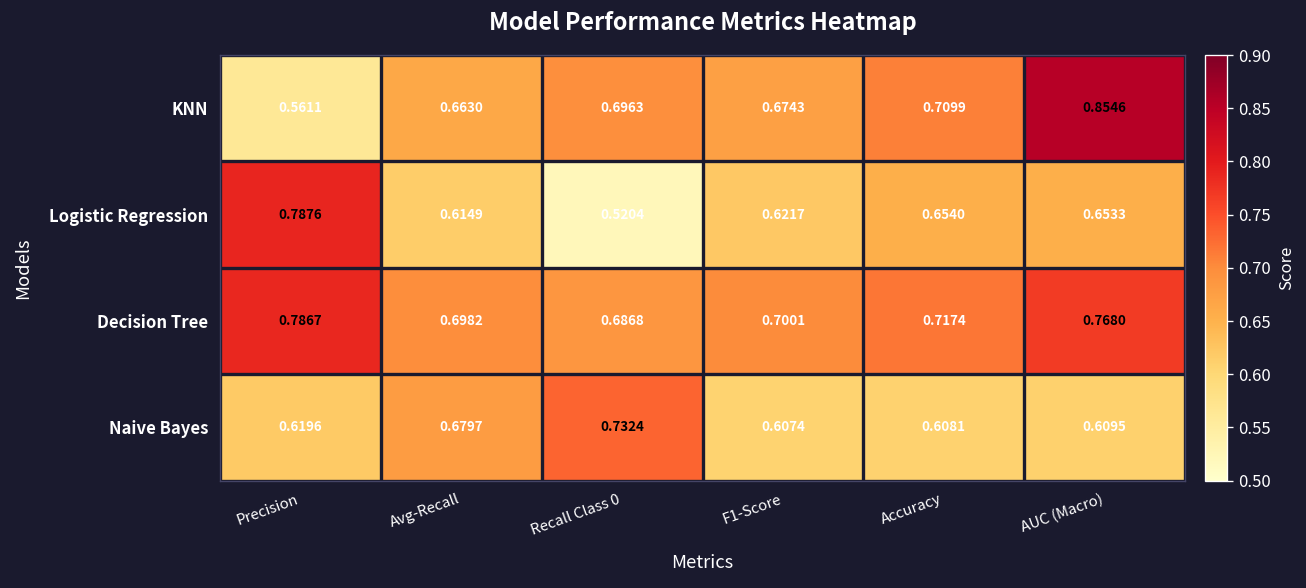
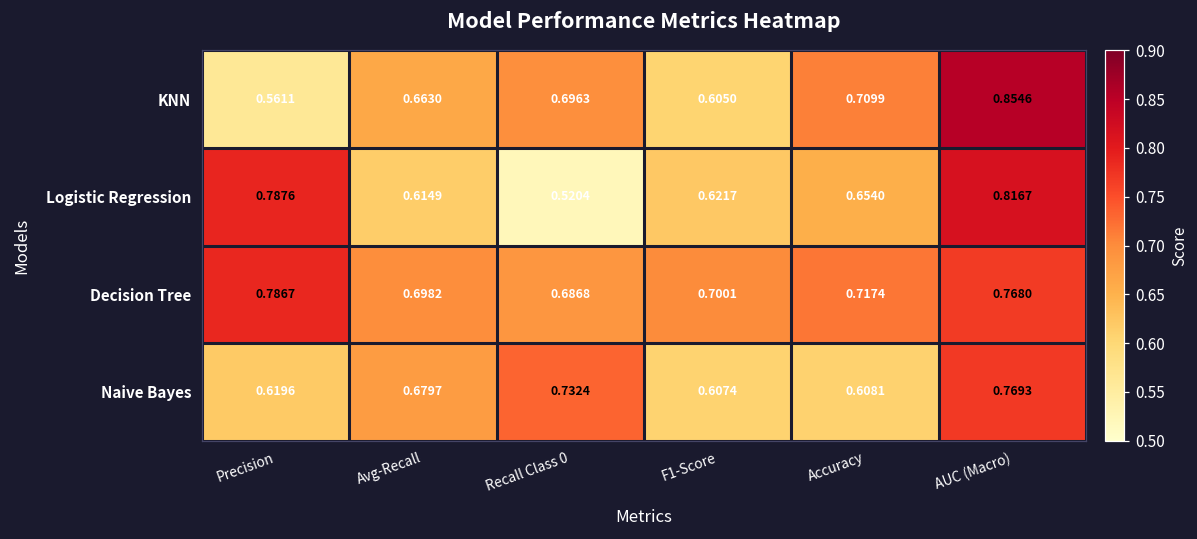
  {
    "KNN": {
      "Precision": 0.5611,
      "Avg-Recall": 0.6630,
      "Recall Class 0": 0.6963,
-     "F1-Score": 0.6743,
+     "F1-Score": 0.6050,
      "Accuracy": 0.7099,
      "AUC (Macro)": 0.8546
    },
    "Logistic Regression": {
      "Precision": 0.7876,
      "Avg-Recall": 0.6149,
      "Recall Class 0": 0.5204,
      "F1-Score": 0.6217,
      "Accuracy": 0.6540,
-     "AUC (Macro)": 0.6533
+     "AUC (Macro)": 0.8167
    },
    "Decision Tree": {
      "Precision": 0.7867,
      "Avg-Recall": 0.6982,
      "Recall Class 0": 0.6868,
      "F1-Score": 0.7001,
      "Accuracy": 0.7174,
      "AUC (Macro)": 0.7680
    },
    "Naive Bayes": {
      "Precision": 0.6196,
      "Avg-Recall": 0.6797,
      "Recall Class 0": 0.7324,
      "F1-Score": 0.6074,
      "Accuracy": 0.6081,
-     "AUC (Macro)": 0.6095
+     "AUC (Macro)": 0.7693
    }
  }
